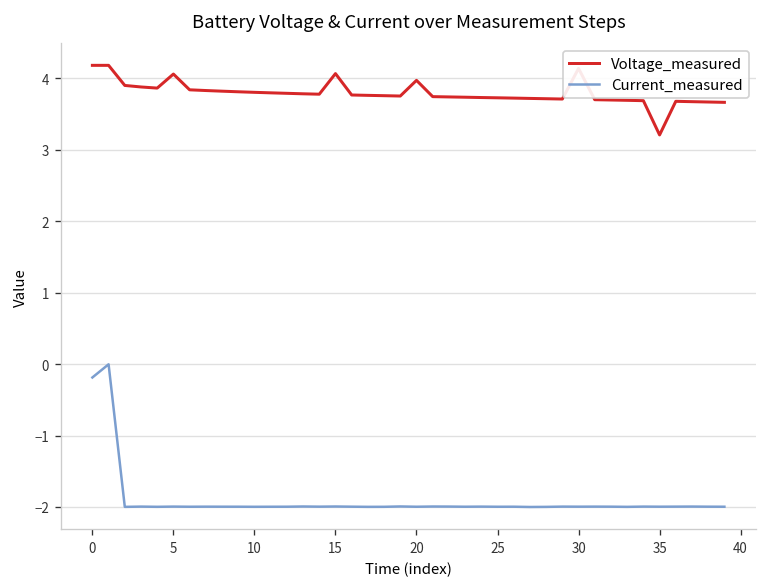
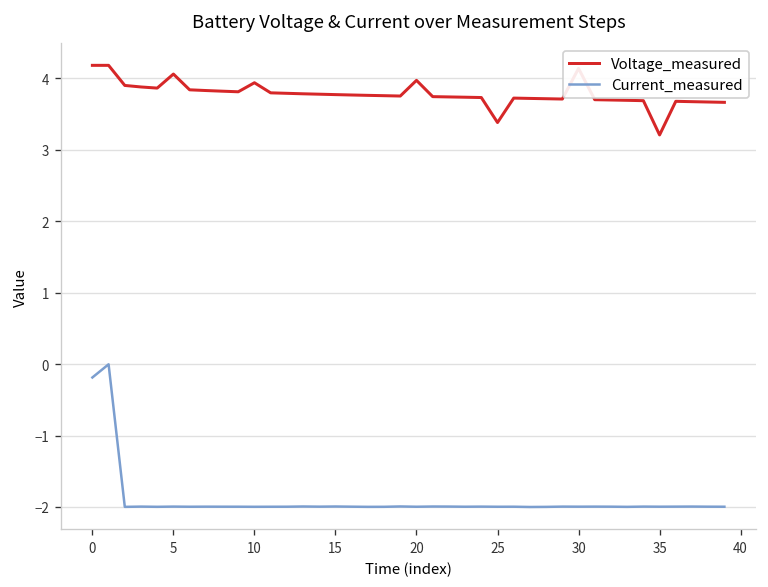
  {
    "Voltage_measured": {
      "0": 4.2,
      "5": 4.1,
-     "10": 3.8,
-     "15": 4.1,
+     "10": 3.9,
+     "15": 3.8,
      "20": 4.0,
-     "25": 3.7,
+     "25": 3.4,
      "35": 3.2
    },
    "Current_measured": {
      "0": -0.2,
      "5": -2.0,
      "10": -2.0,
      "15": -2.0,
      "20": -2.0,
      "25": -2.0,
      "30": -2.0,
      "35": -2.0
    }
  }
